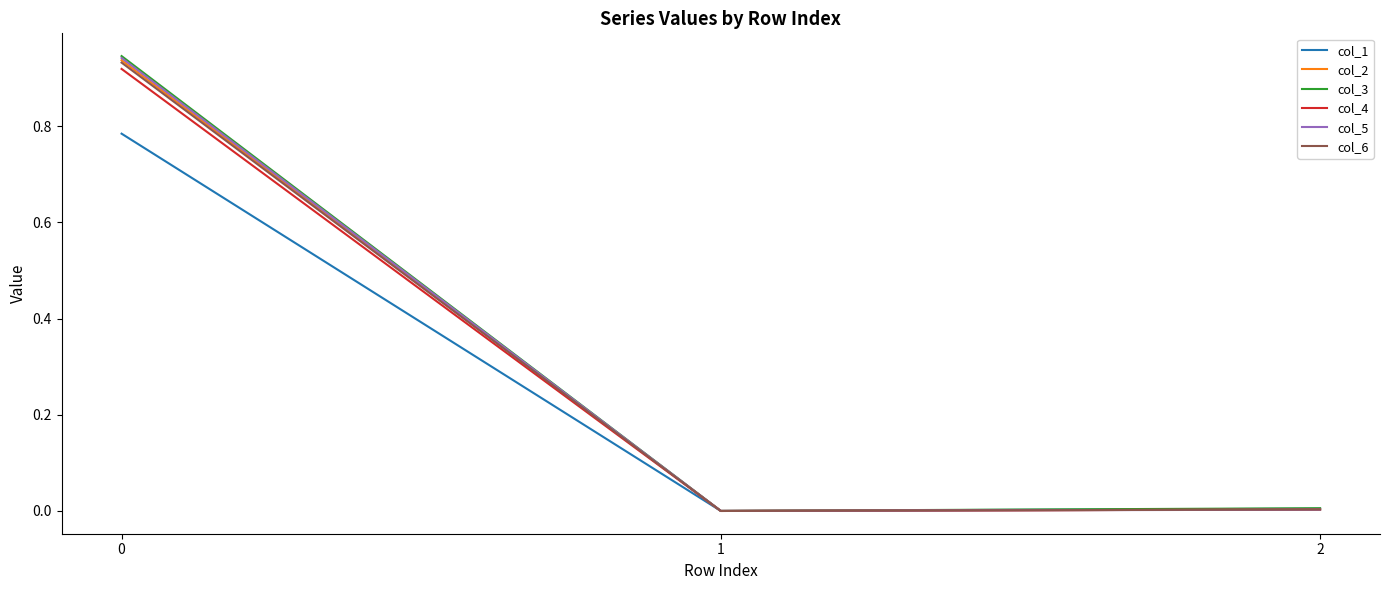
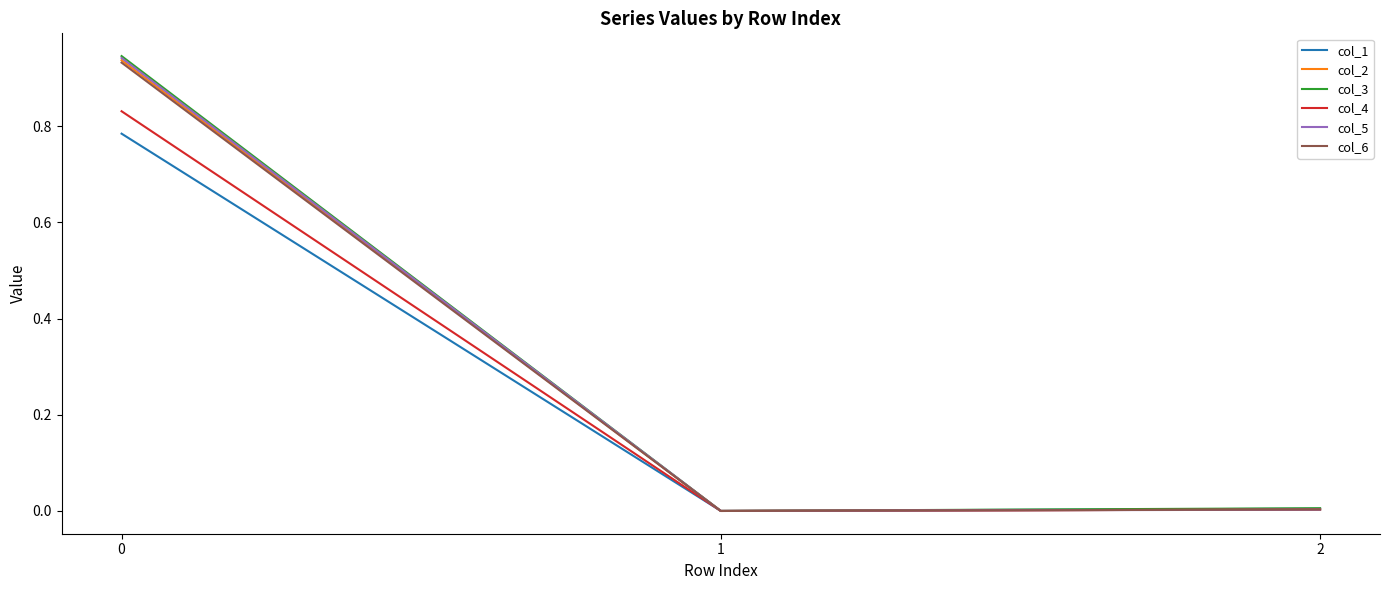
  {
    "col_1": {
      "0": 0.78
    },
    "col_4": {
-     "0": 0.92
+     "0": 0.83
    }
  }
